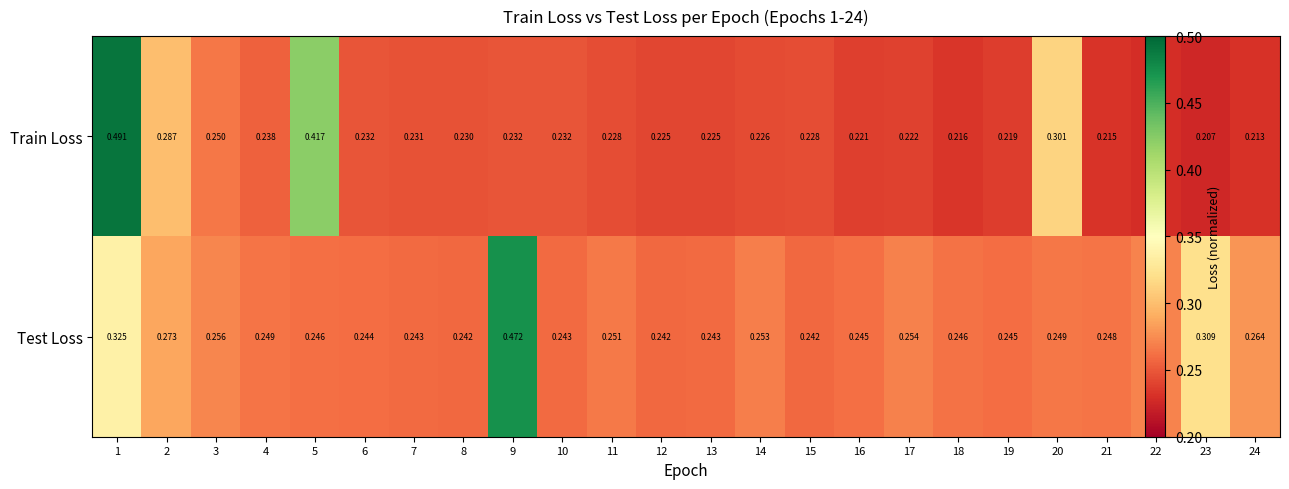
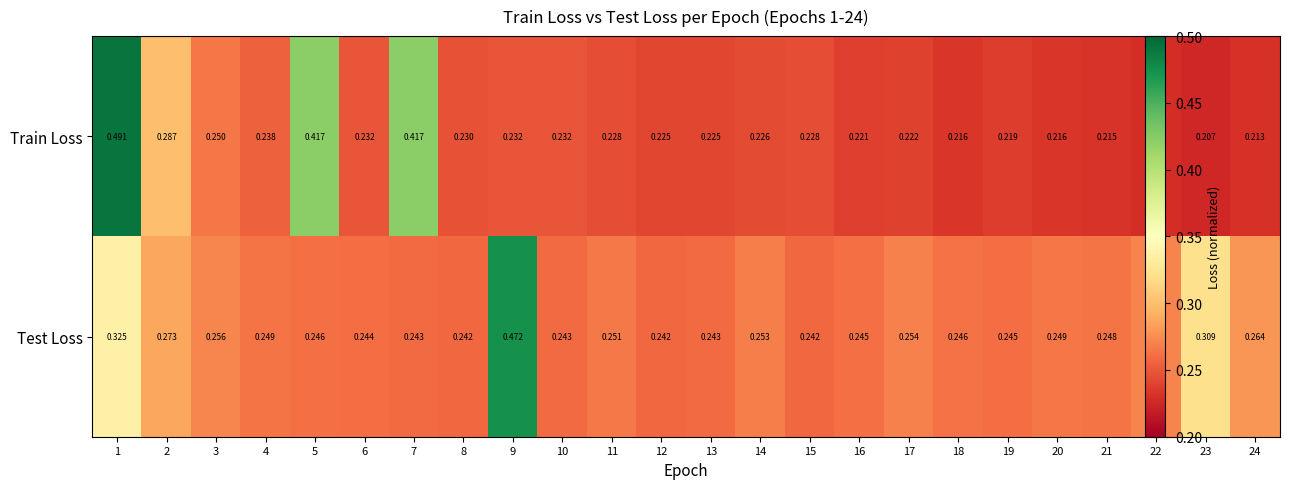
  {
    "Train Loss": {
      "1": 0.491,
      "2": 0.287,
      "3": 0.250,
      "4": 0.238,
      "5": 0.417,
      "6": 0.232,
-     "7": 0.231,
+     "7": 0.417,
      "8": 0.230,
      "9": 0.232,
      "10": 0.232,
      "11": 0.228,
      "12": 0.225,
      "13": 0.225,
      "14": 0.226,
      "15": 0.228,
      "16": 0.221,
      "17": 0.222,
      "18": 0.216,
      "19": 0.219,
-     "20": 0.301,
+     "20": 0.216,
      "21": 0.215,
      "22": 0.211,
      "23": 0.207,
      "24": 0.213
    },
    "Test Loss": {
      "1": 0.325,
      "2": 0.273,
      "3": 0.256,
      "4": 0.249,
      "5": 0.246,
      "6": 0.244,
      "7": 0.243,
      "8": 0.242,
      "9": 0.472,
      "10": 0.243,
      "11": 0.251,
      "12": 0.242,
      "13": 0.243,
      "14": 0.253,
      "15": 0.242,
      "16": 0.245,
      "17": 0.254,
      "18": 0.246,
      "19": 0.245,
      "20": 0.249,
      "21": 0.248,
      "22": 0.256,
      "23": 0.309,
      "24": 0.264
    }
  }
